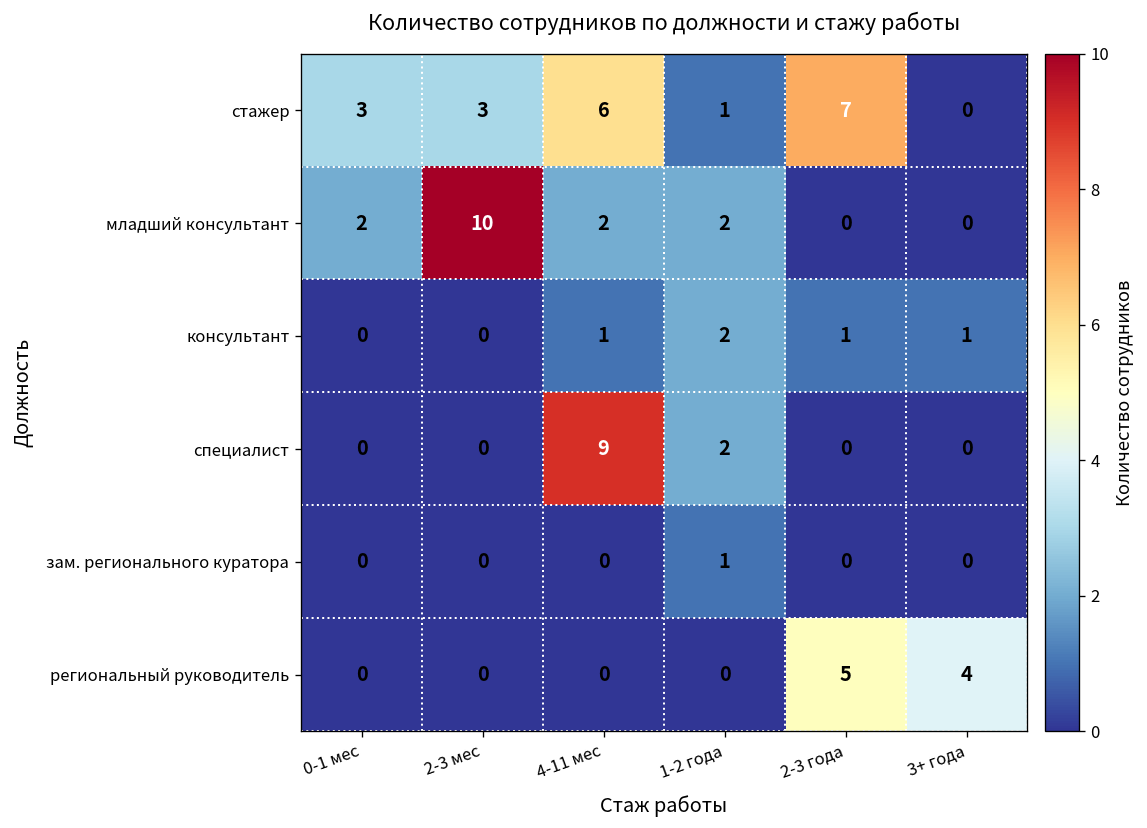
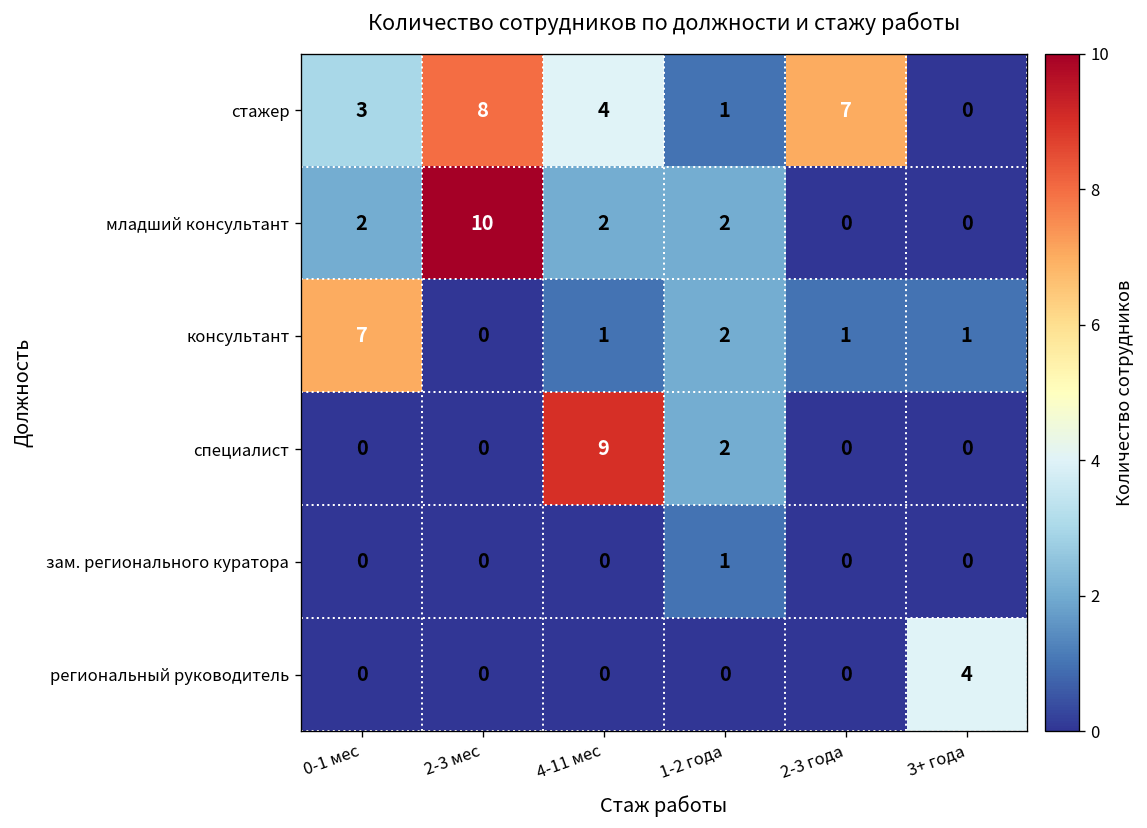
  {
    "стажер": {
      "0-1 мес": 3,
-     "2-3 мес": 3,
-     "4-11 мес": 6,
+     "2-3 мес": 8,
+     "4-11 мес": 4,
      "1-2 года": 1,
      "2-3 года": 7,
      "3+ года": 0
    },
    "младший консультант": {
      "0-1 мес": 2,
      "2-3 мес": 10,
      "4-11 мес": 2,
      "1-2 года": 2,
      "2-3 года": 0,
      "3+ года": 0
    },
    "консультант": {
-     "0-1 мес": 0,
+     "0-1 мес": 7,
      "2-3 мес": 0,
      "4-11 мес": 1,
      "1-2 года": 2,
      "2-3 года": 1,
      "3+ года": 1
    },
    "специалист": {
      "0-1 мес": 0,
      "2-3 мес": 0,
      "4-11 мес": 9,
      "1-2 года": 2,
      "2-3 года": 0,
      "3+ года": 0
    },
    "зам. регионального куратора": {
      "0-1 мес": 0,
      "2-3 мес": 0,
      "4-11 мес": 0,
      "1-2 года": 1,
      "2-3 года": 0,
      "3+ года": 0
    },
    "региональный руководитель": {
      "0-1 мес": 0,
      "2-3 мес": 0,
      "4-11 мес": 0,
      "1-2 года": 0,
-     "2-3 года": 5,
+     "2-3 года": 0,
      "3+ года": 4
    }
  }
